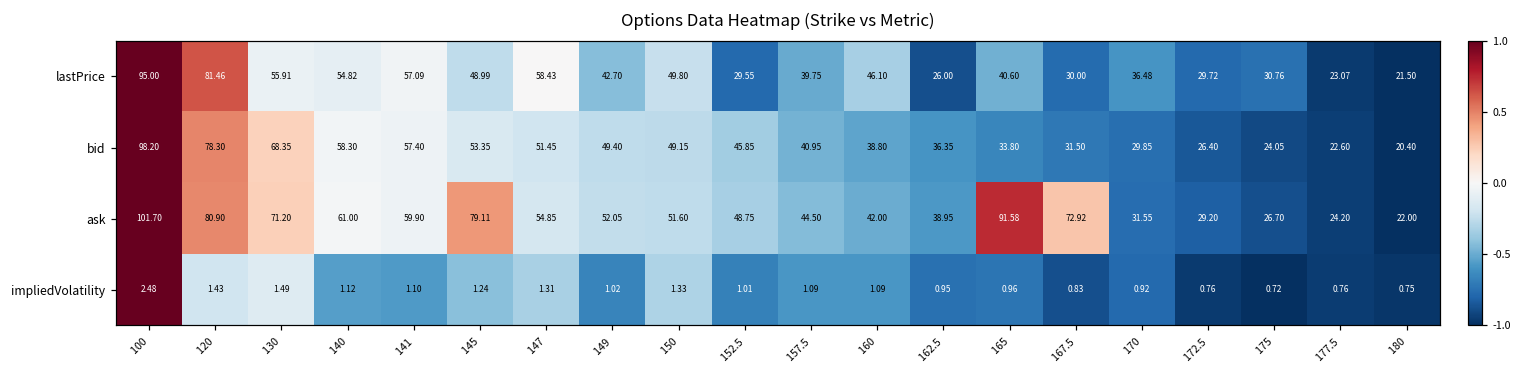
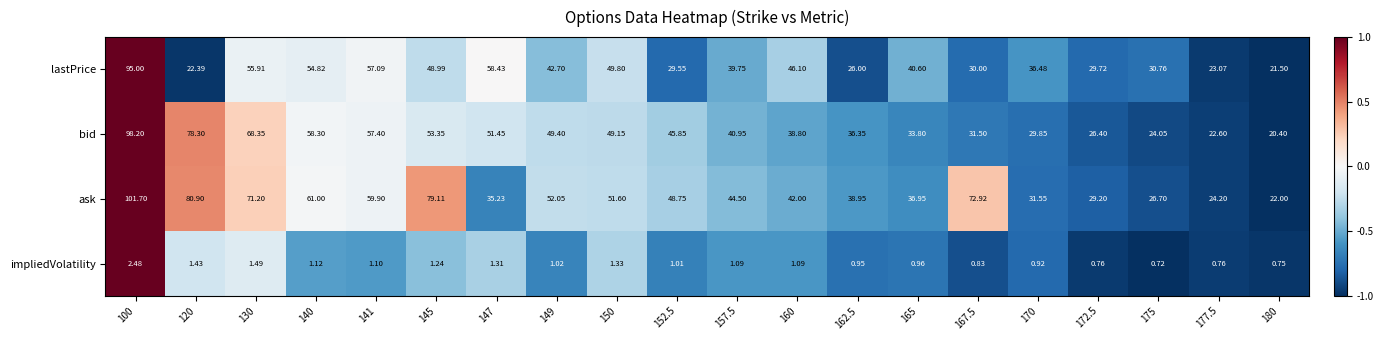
  {
    "lastPrice": {
      "100": 95.00,
-     "120": 81.46,
+     "120": 22.39,
      "130": 55.91,
      "140": 54.82,
      "141": 57.09,
      "145": 48.99,
      "147": 58.43,
      "149": 42.70,
      "150": 49.80,
      "152.5": 29.55,
      "157.5": 39.75,
      "160": 46.10,
      "162.5": 26.00,
      "165": 40.60,
      "167.5": 30.00,
      "170": 36.48,
      "172.5": 29.72,
      "175": 30.76,
      "177.5": 23.07,
      "180": 21.50
    },
    "bid": {
      "100": 98.20,
      "120": 78.30,
      "130": 68.35,
      "140": 58.30,
      "141": 57.40,
      "145": 53.35,
      "147": 51.45,
      "149": 49.40,
      "150": 49.15,
      "152.5": 45.85,
      "157.5": 40.95,
      "160": 38.80,
      "162.5": 36.35,
      "165": 33.80,
      "167.5": 31.50,
      "170": 29.85,
      "172.5": 26.40,
      "175": 24.05,
      "177.5": 22.60,
      "180": 20.40
    },
    "ask": {
      "100": 101.70,
      "120": 80.90,
      "130": 71.20,
      "140": 61.00,
      "141": 59.90,
      "145": 79.11,
-     "147": 54.85,
+     "147": 35.23,
      "149": 52.05,
      "150": 51.60,
      "152.5": 48.75,
      "157.5": 44.50,
      "160": 42.00,
      "162.5": 38.95,
-     "165": 91.58,
+     "165": 36.95,
      "167.5": 72.92,
      "170": 31.55,
      "172.5": 29.20,
      "175": 26.70,
      "177.5": 24.20,
      "180": 22.00
    },
    "impliedVolatility": {
      "100": 2.48,
      "120": 1.43,
      "130": 1.49,
      "140": 1.12,
      "141": 1.10,
      "145": 1.24,
      "147": 1.31,
      "149": 1.02,
      "150": 1.33,
      "152.5": 1.01,
      "157.5": 1.09,
      "160": 1.09,
      "162.5": 0.95,
      "165": 0.96,
      "167.5": 0.83,
      "170": 0.92,
      "172.5": 0.76,
      "175": 0.72,
      "177.5": 0.76,
      "180": 0.75
    }
  }
